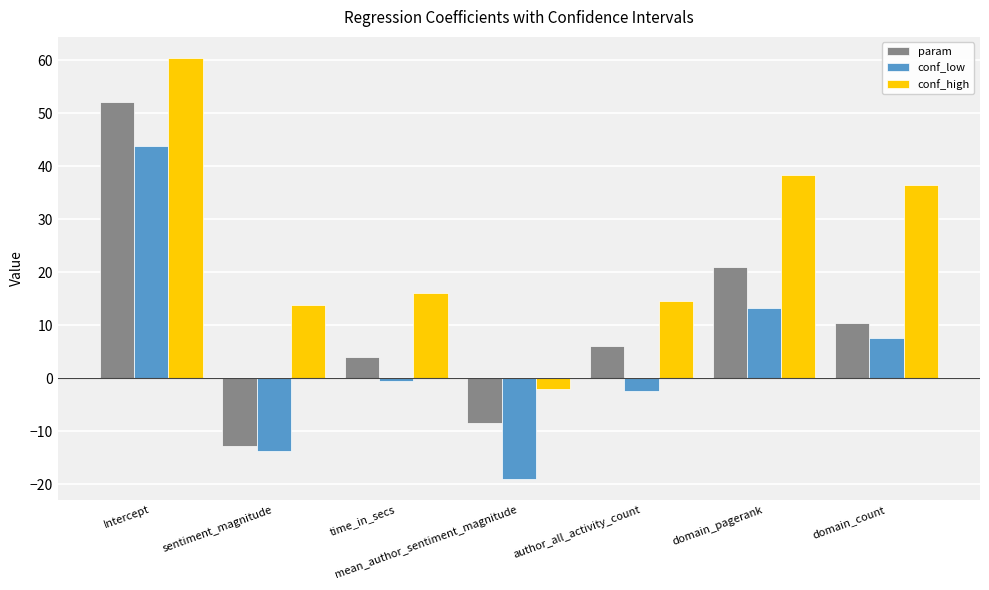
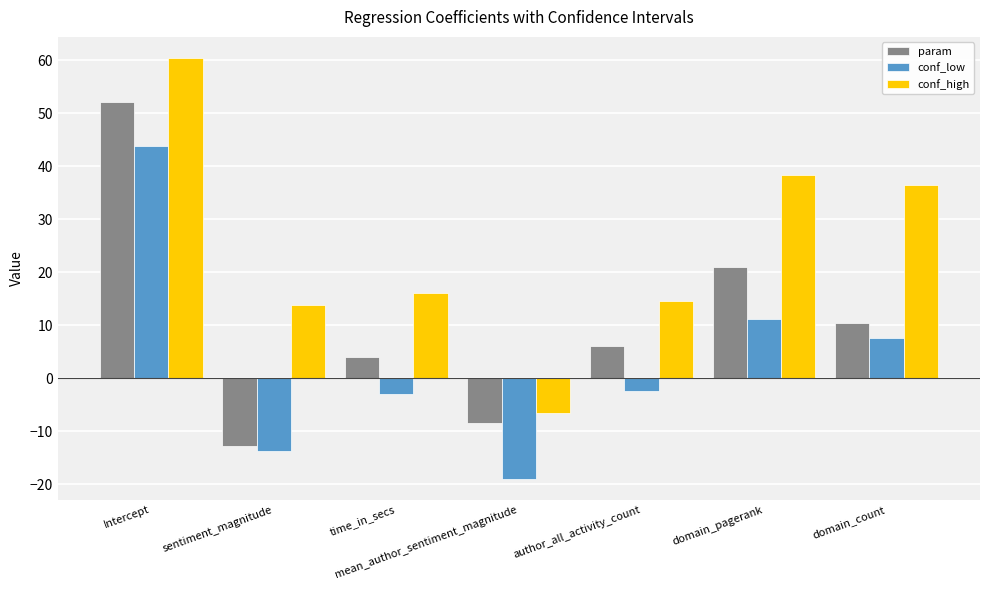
  {
    "param": {
      "Intercept": 52,
      "sentiment_magnitude": -13,
      "time_in_secs": 4,
      "mean_author_sentiment_magnitude": -8,
      "author_all_activity_count": 6,
      "domain_pagerank": 21,
      "domain_count": 10
    },
    "conf_low": {
      "Intercept": 44,
      "sentiment_magnitude": -14,
-     "time_in_secs": 0,
+     "time_in_secs": -3,
      "mean_author_sentiment_magnitude": -19,
      "author_all_activity_count": -2,
-     "domain_pagerank": 13,
+     "domain_pagerank": 11,
      "domain_count": 8
    },
    "conf_high": {
      "Intercept": 60,
      "sentiment_magnitude": 14,
      "time_in_secs": 16,
-     "mean_author_sentiment_magnitude": -2,
+     "mean_author_sentiment_magnitude": -6,
      "author_all_activity_count": 15,
      "domain_pagerank": 38,
      "domain_count": 37
    }
  }
